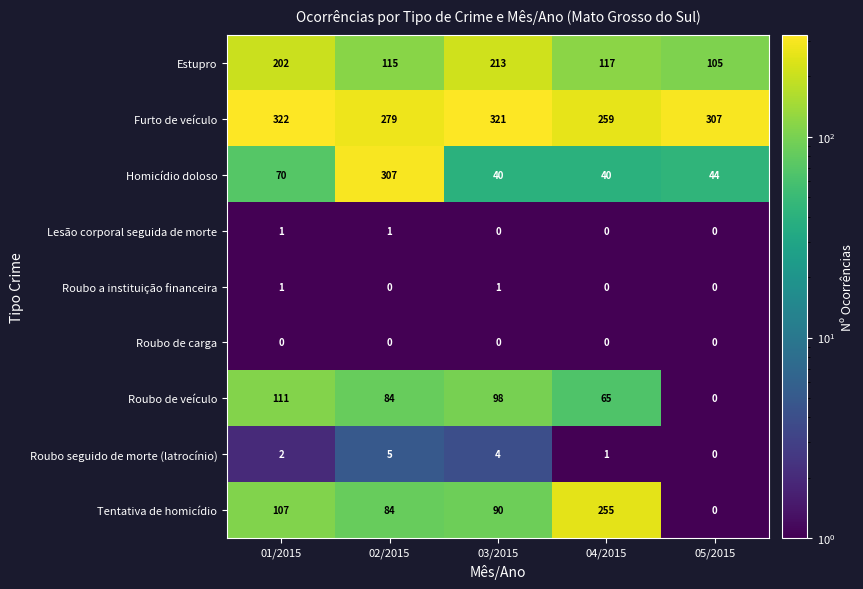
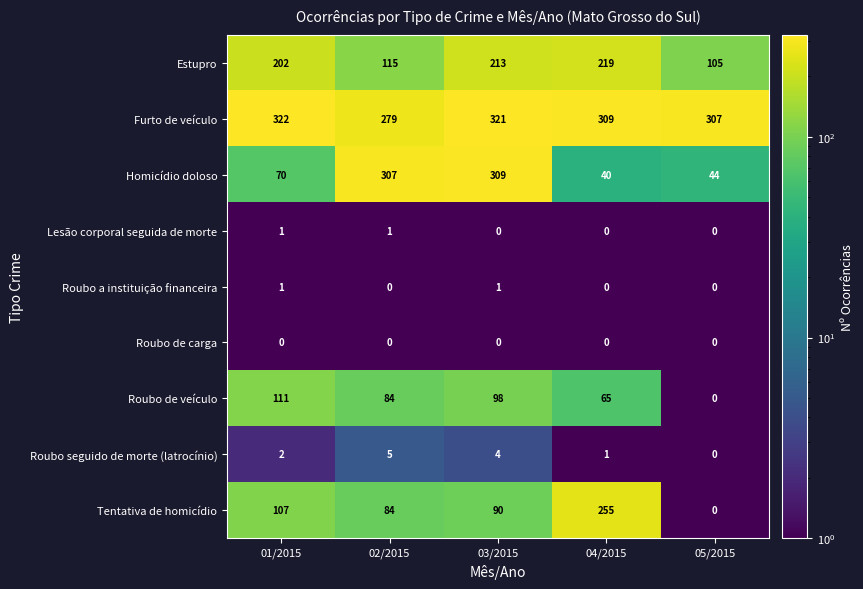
  {
    "Estupro": {
      "01/2015": 202,
      "02/2015": 115,
      "03/2015": 213,
-     "04/2015": 117,
+     "04/2015": 219,
      "05/2015": 105
    },
    "Furto de veículo": {
      "01/2015": 322,
      "02/2015": 279,
      "03/2015": 321,
-     "04/2015": 259,
+     "04/2015": 309,
      "05/2015": 307
    },
    "Homicídio doloso": {
      "01/2015": 70,
      "02/2015": 307,
-     "03/2015": 40,
+     "03/2015": 309,
      "04/2015": 40,
      "05/2015": 44
    },
    "Lesão corporal seguida de morte": {
      "01/2015": 1,
      "02/2015": 1,
      "03/2015": 0,
      "04/2015": 0,
      "05/2015": 0
    },
    "Roubo a instituição financeira": {
      "01/2015": 1,
      "02/2015": 0,
      "03/2015": 1,
      "04/2015": 0,
      "05/2015": 0
    },
    "Roubo de carga": {
      "01/2015": 0,
      "02/2015": 0,
      "03/2015": 0,
      "04/2015": 0,
      "05/2015": 0
    },
    "Roubo de veículo": {
      "01/2015": 111,
      "02/2015": 84,
      "03/2015": 98,
      "04/2015": 65,
      "05/2015": 0
    },
    "Roubo seguido de morte (latrocínio)": {
      "01/2015": 2,
      "02/2015": 5,
      "03/2015": 4,
      "04/2015": 1,
      "05/2015": 0
    },
    "Tentativa de homicídio": {
      "01/2015": 107,
      "02/2015": 84,
      "03/2015": 90,
      "04/2015": 255,
      "05/2015": 0
    }
  }
